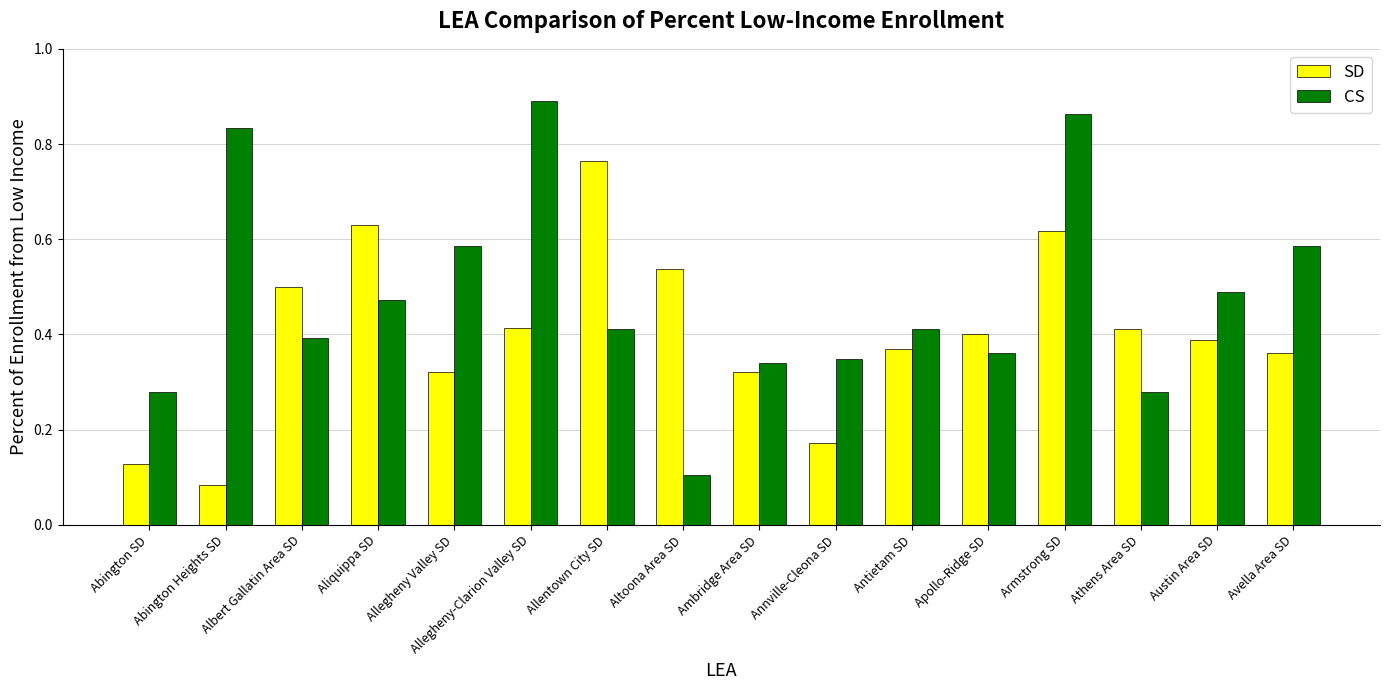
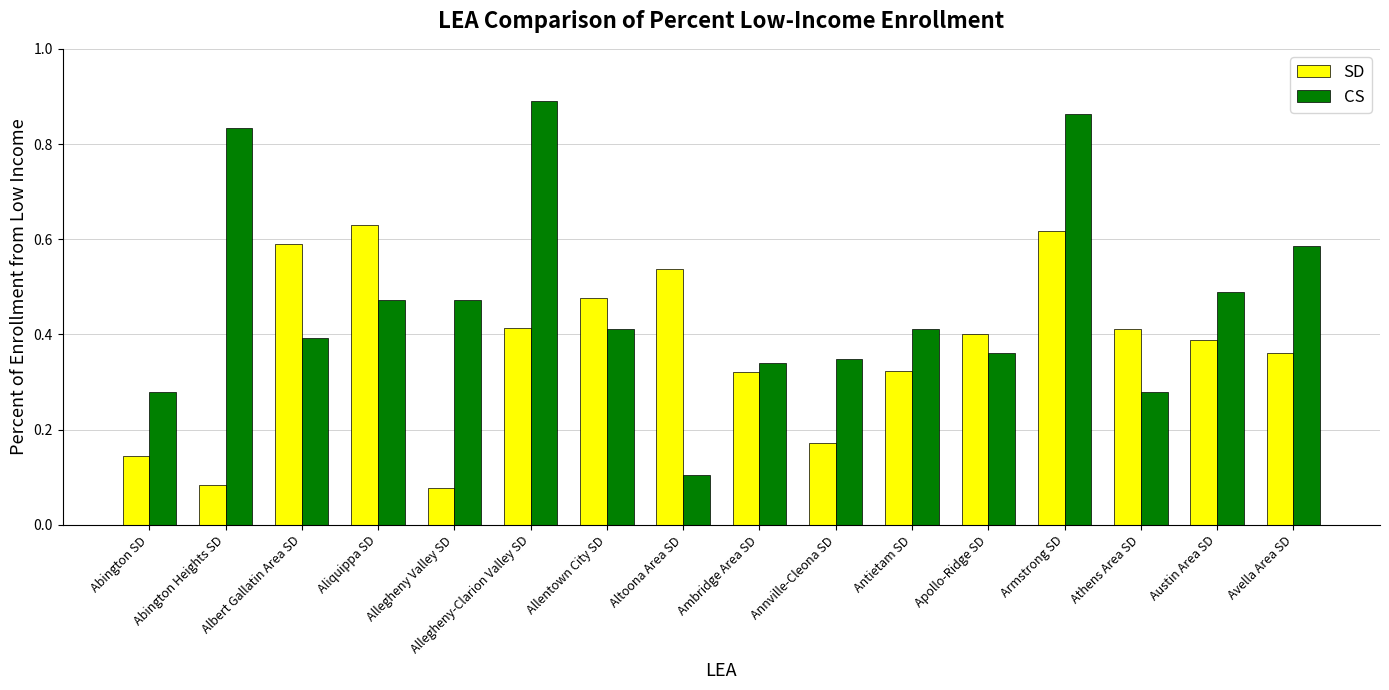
  {
    "SD": {
-     "Abington SD": 0.13,
+     "Abington SD": 0.14,
      "Abington Heights SD": 0.08,
-     "Albert Gallatin Area SD": 0.50,
+     "Albert Gallatin Area SD": 0.59,
      "Aliquippa SD": 0.63,
-     "Allegheny Valley SD": 0.32,
+     "Allegheny Valley SD": 0.08,
      "Allegheny-Clarion Valley SD": 0.41,
-     "Allentown City SD": 0.77,
+     "Allentown City SD": 0.48,
      "Altoona Area SD": 0.54,
      "Ambridge Area SD": 0.32,
      "Annville-Cleona SD": 0.17,
-     "Antietam SD": 0.37,
+     "Antietam SD": 0.32,
      "Apollo-Ridge SD": 0.40,
      "Armstrong SD": 0.62,
      "Athens Area SD": 0.41,
      "Austin Area SD": 0.39,
      "Avella Area SD": 0.36
    },
    "CS": {
      "Abington SD": 0.28,
      "Abington Heights SD": 0.83,
      "Albert Gallatin Area SD": 0.39,
      "Aliquippa SD": 0.47,
-     "Allegheny Valley SD": 0.59,
+     "Allegheny Valley SD": 0.47,
      "Allegheny-Clarion Valley SD": 0.89,
      "Allentown City SD": 0.41,
      "Altoona Area SD": 0.10,
      "Ambridge Area SD": 0.34,
      "Annville-Cleona SD": 0.35,
      "Antietam SD": 0.41,
      "Apollo-Ridge SD": 0.36,
      "Armstrong SD": 0.86,
      "Athens Area SD": 0.28,
      "Austin Area SD": 0.49,
      "Avella Area SD": 0.59
    }
  }
